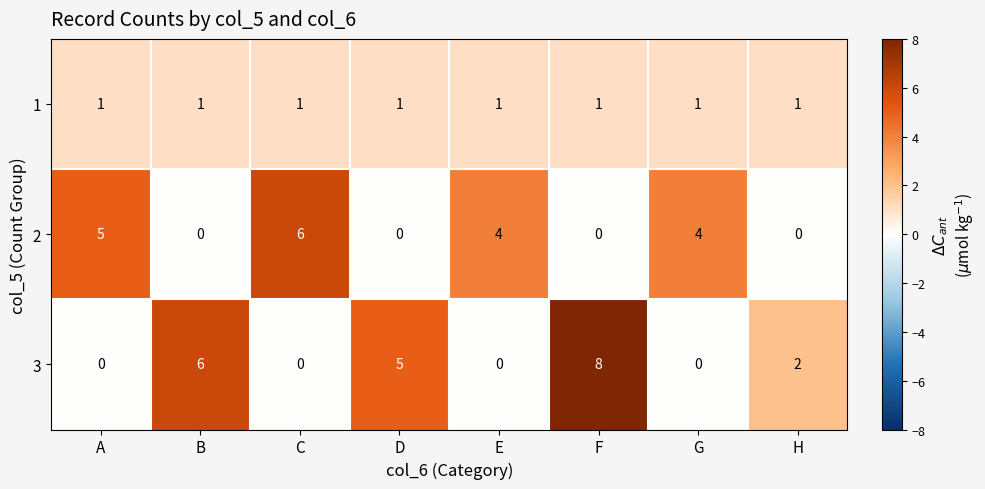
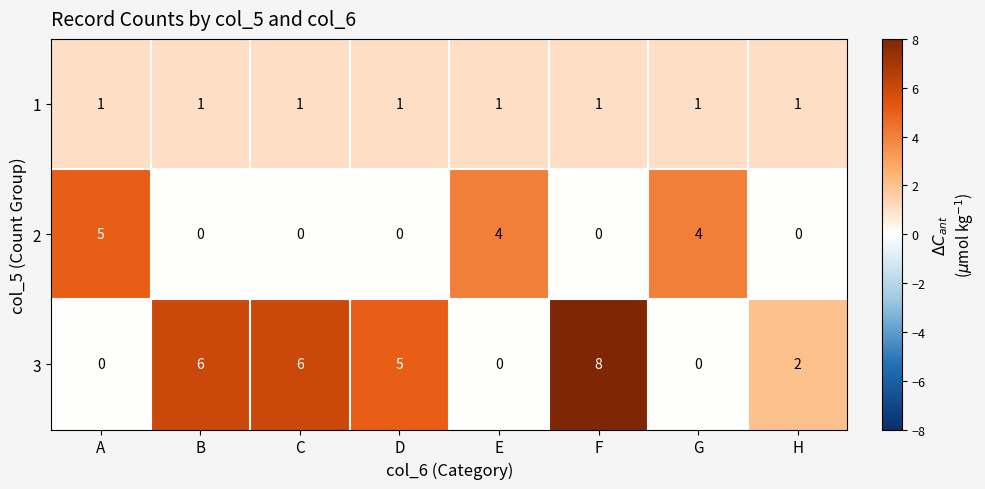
  {
    "1": {
      "A": 1,
      "B": 1,
      "C": 1,
      "D": 1,
      "E": 1,
      "F": 1,
      "G": 1,
      "H": 1
    },
    "2": {
      "A": 5,
      "B": 0,
-     "C": 6,
+     "C": 0,
      "D": 0,
      "E": 4,
      "F": 0,
      "G": 4,
      "H": 0
    },
    "3": {
      "A": 0,
      "B": 6,
-     "C": 0,
+     "C": 6,
      "D": 5,
      "E": 0,
      "F": 8,
      "G": 0,
      "H": 2
    }
  }
